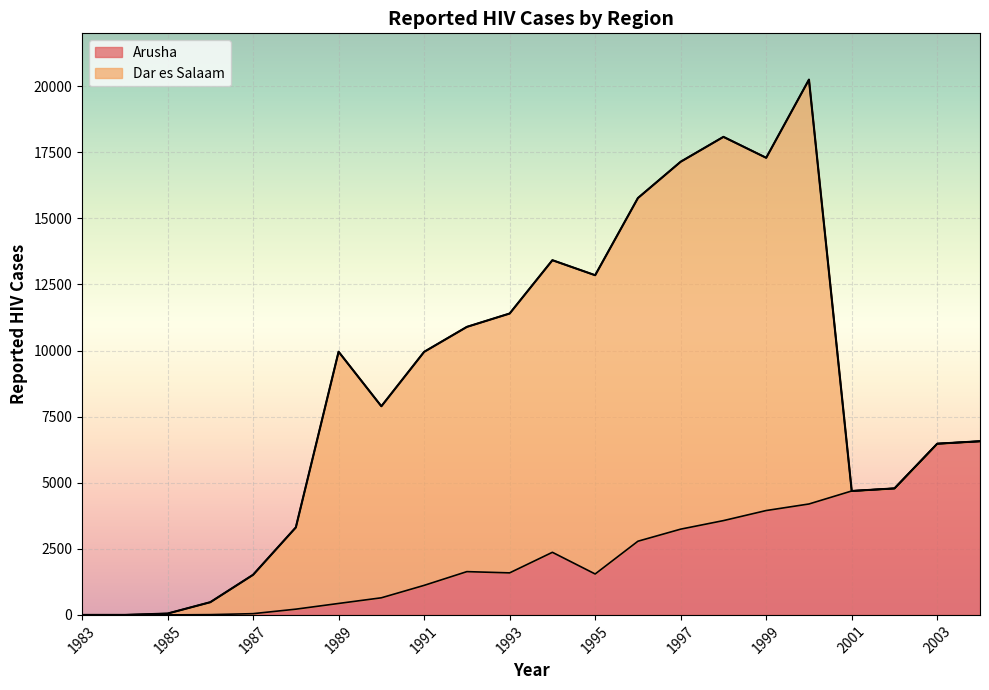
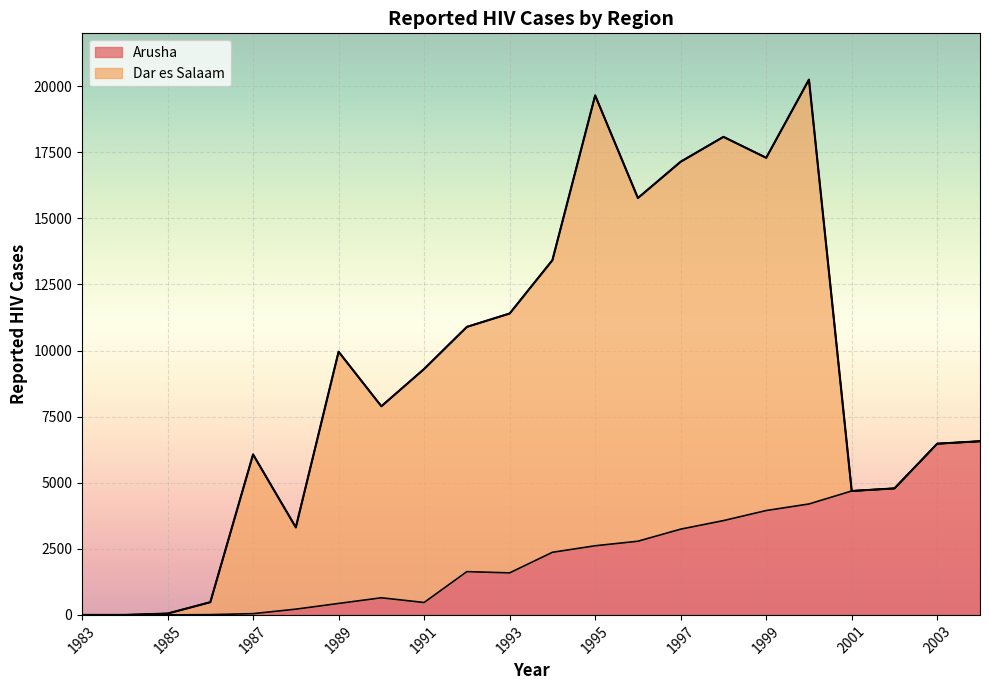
  {
    "Arusha": {
      "1987": 0,
      "1989": 400,
-     "1991": 1100,
+     "1991": 500,
      "1993": 1600,
-     "1995": 1500,
+     "1995": 2600,
      "1997": 3200,
      "1999": 3900
    },
    "Dar es Salaam": {
-     "1987": 1500,
+     "1987": 6000,
      "1989": 9500,
      "1991": 8800,
      "1993": 9800,
-     "1995": 11300,
+     "1995": 17000,
      "1997": 13900,
      "1999": 13300
    }
  }
